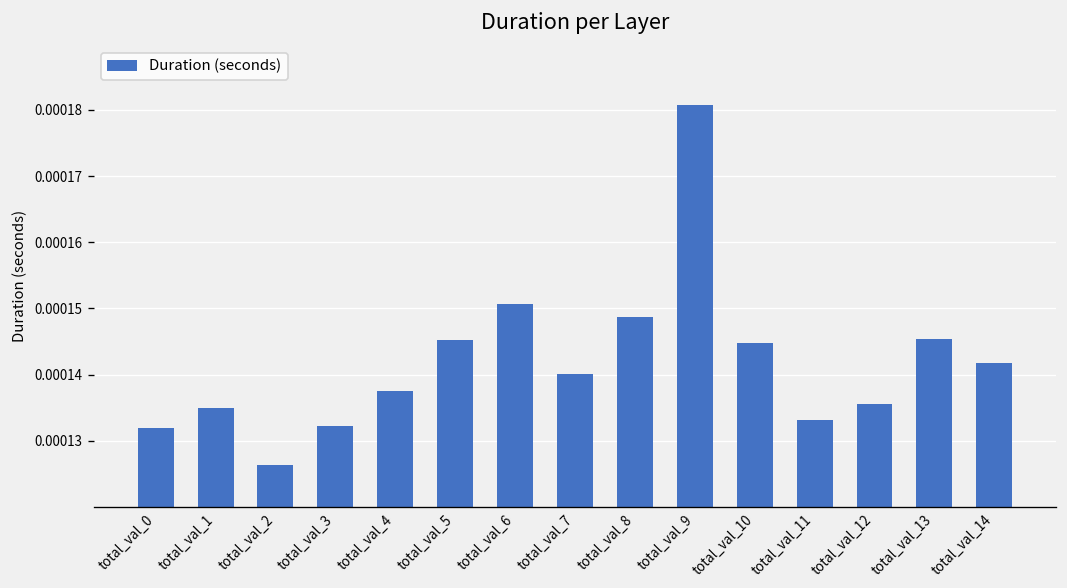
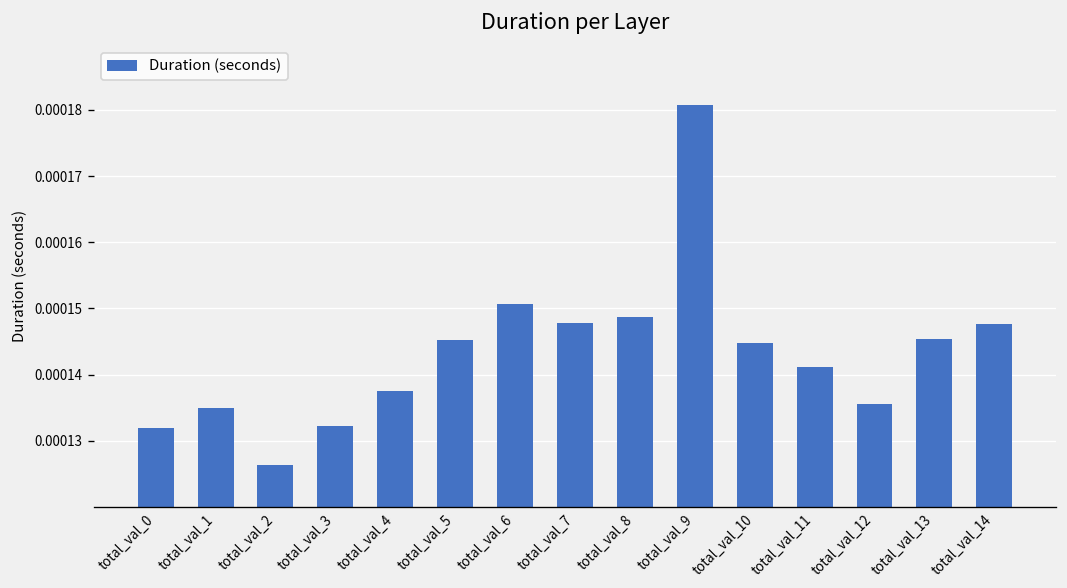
  {
    "total_val_0": 0.000132,
    "total_val_1": 0.000135,
    "total_val_2": 0.000126,
    "total_val_3": 0.000132,
    "total_val_4": 0.000137,
    "total_val_5": 0.000145,
    "total_val_6": 0.000151,
-   "total_val_7": 0.000140,
+   "total_val_7": 0.000148,
    "total_val_8": 0.000149,
    "total_val_9": 0.000181,
    "total_val_10": 0.000145,
-   "total_val_11": 0.000133,
+   "total_val_11": 0.000141,
    "total_val_12": 0.000136,
    "total_val_13": 0.000145,
-   "total_val_14": 0.000142
+   "total_val_14": 0.000148
  }
